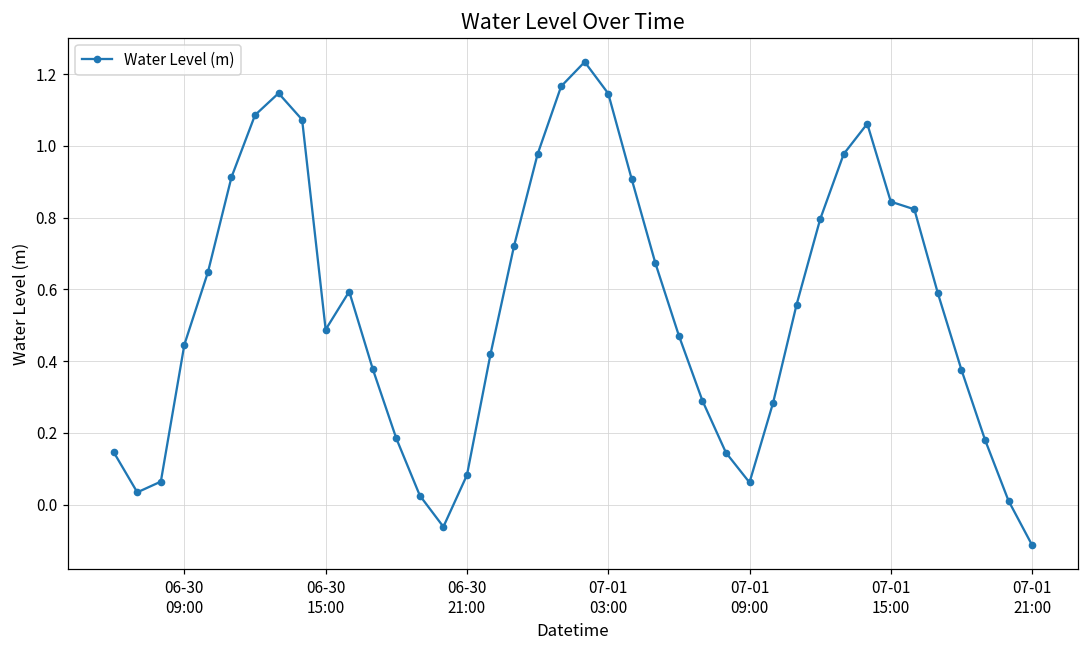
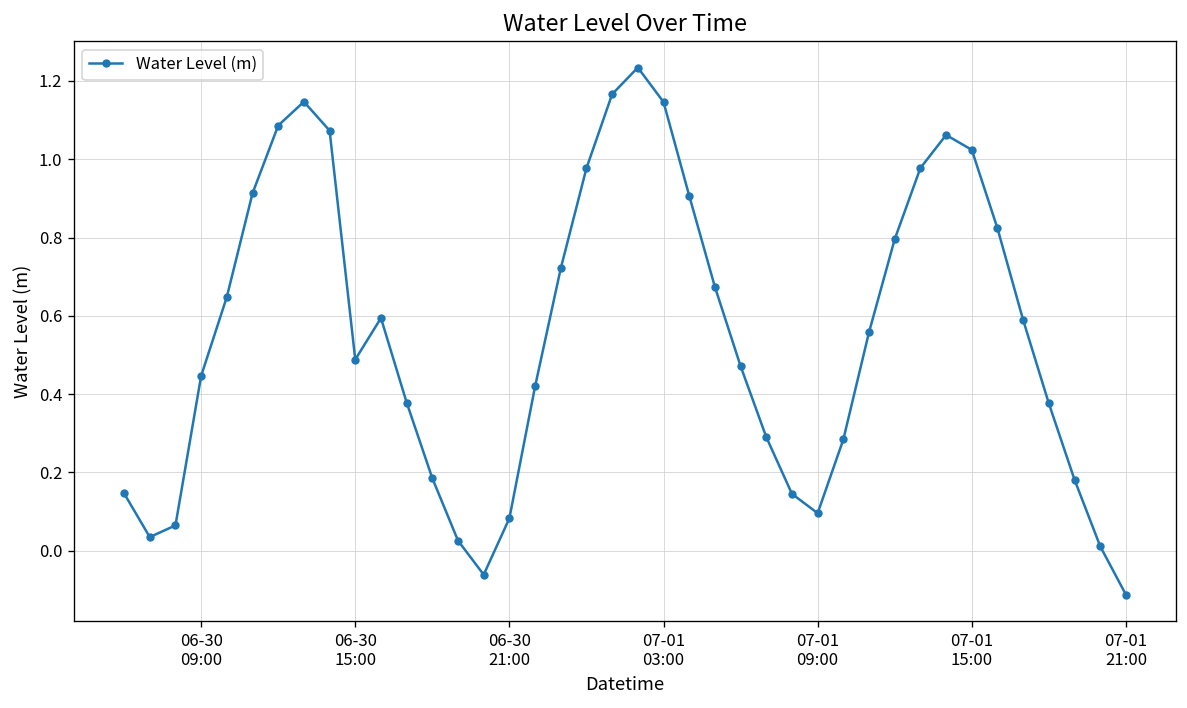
  {
    "06-30 09:00": 0.45,
    "06-30 15:00": 0.49,
    "06-30 21:00": 0.08,
    "07-01 03:00": 1.15,
-   "07-01 09:00": 0.06,
-   "07-01 15:00": 0.84,
+   "07-01 09:00": 0.10,
+   "07-01 15:00": 1.02,
    "07-01 21:00": -0.11
  }
